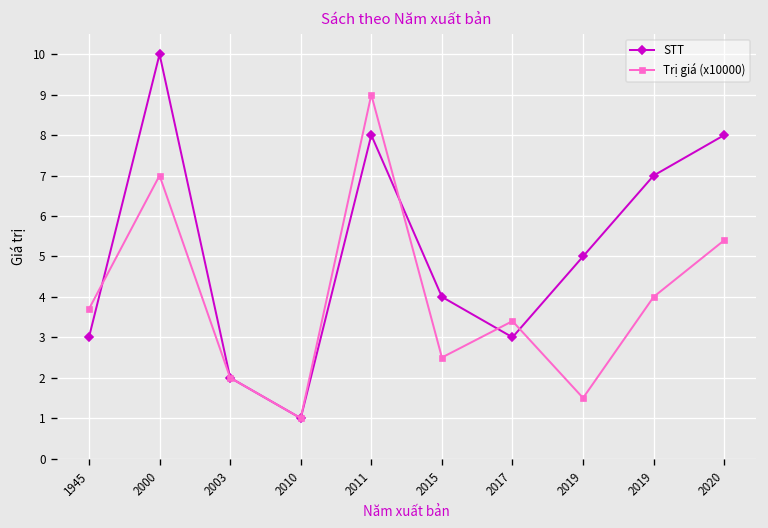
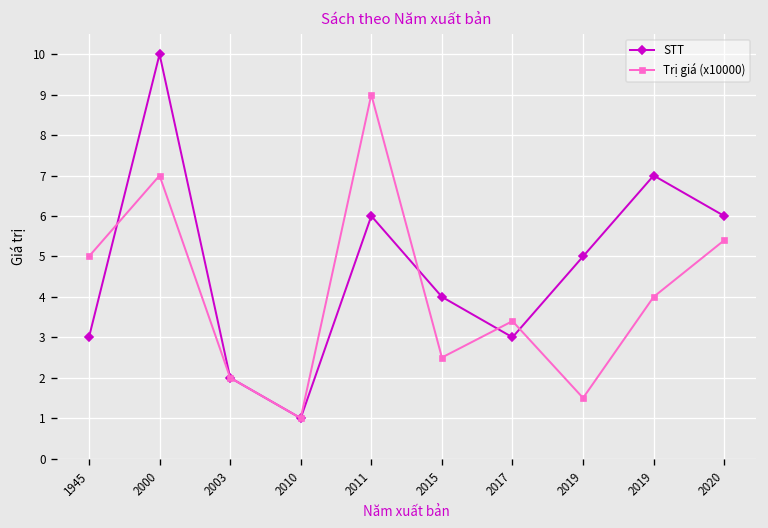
  {
    "STT": {
      "1945": 3,
      "2000": 10,
-     "2011": 8,
+     "2011": 6,
      "2015": 4,
      "2017": 3,
-     "2020": 8
+     "2020": 6
    },
    "Trị giá (x10000)": {
-     "1945": 3.7,
+     "1945": 5.0,
      "2000": 7.0,
      "2011": 9.0,
      "2015": 2.5,
      "2017": 3.4,
      "2020": 5.4
    }
  }
